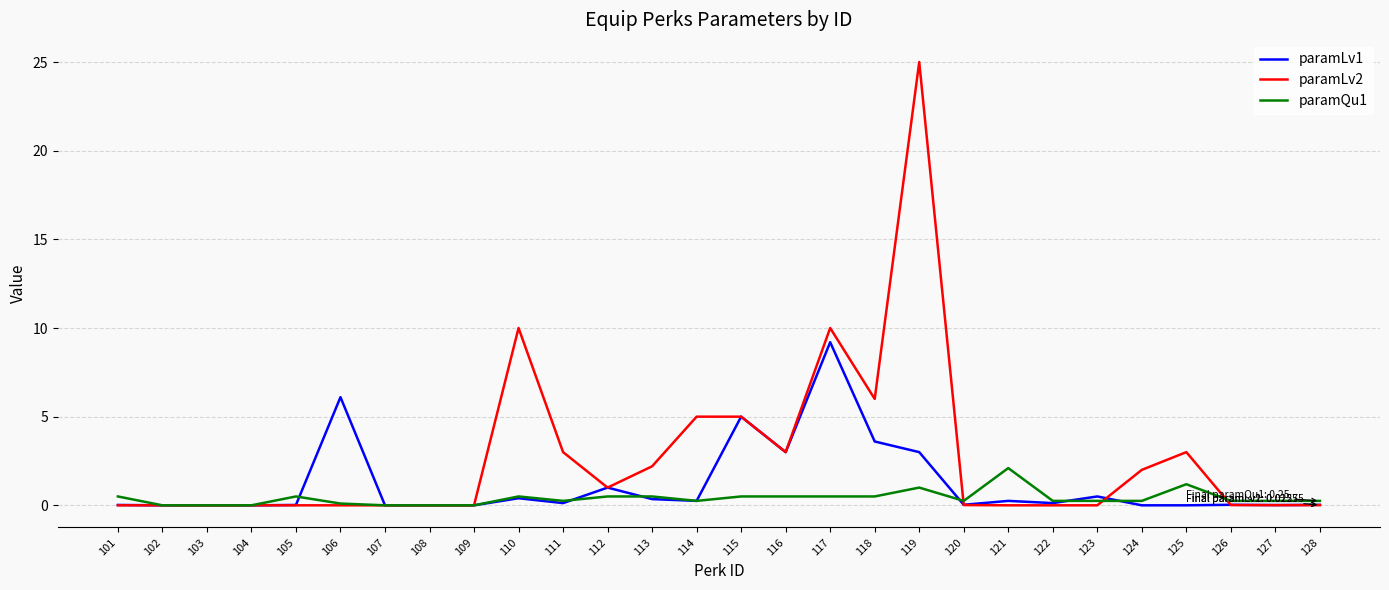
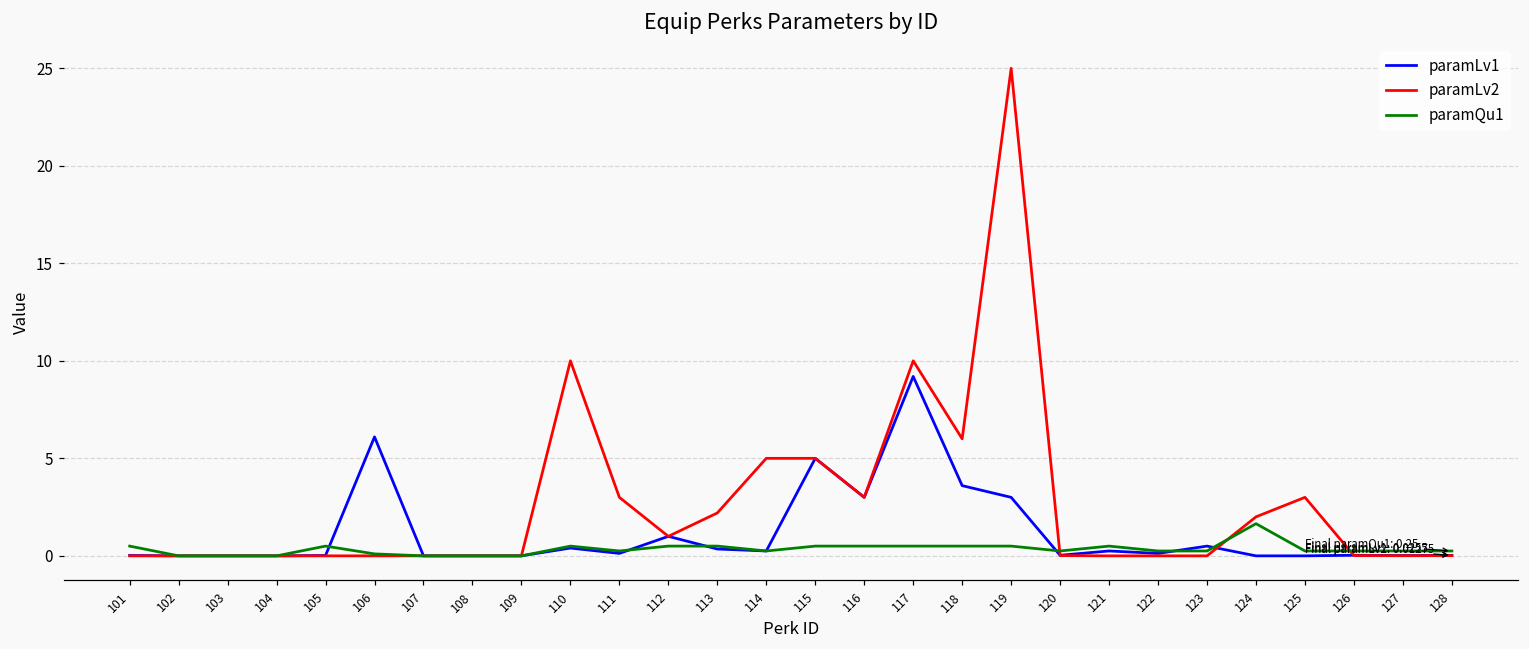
  {
    "paramLv1": {
      "106": 6.1,
      "113": 0.4,
      "117": 9.2,
      "118": 3.6,
      "119": 3.0,
      "121": 0.3,
      "123": 0.5,
      "124": 0.0
    },
    "paramLv2": {
      "110": 10.0,
      "111": 3.0,
      "113": 2.2,
      "114": 5.0,
      "117": 10.0,
      "118": 6.0,
      "119": 25.0,
      "121": 0.0,
      "123": 0.0,
      "124": 2.0,
      "125": 3.0
    },
    "paramQu1": {
      "101": 0.5,
      "105": 0.5,
      "112": 0.5,
      "113": 0.5,
      "115": 0.5,
      "116": 0.5,
      "117": 0.5,
      "118": 0.5,
-     "119": 1.0,
+     "119": 0.5,
      "120": 0.3,
-     "121": 2.1,
+     "121": 0.5,
      "123": 0.3,
-     "124": 0.3,
-     "125": 1.2,
+     "124": 1.7,
+     "125": 0.3,
      "128": 0.3
    }
  }
